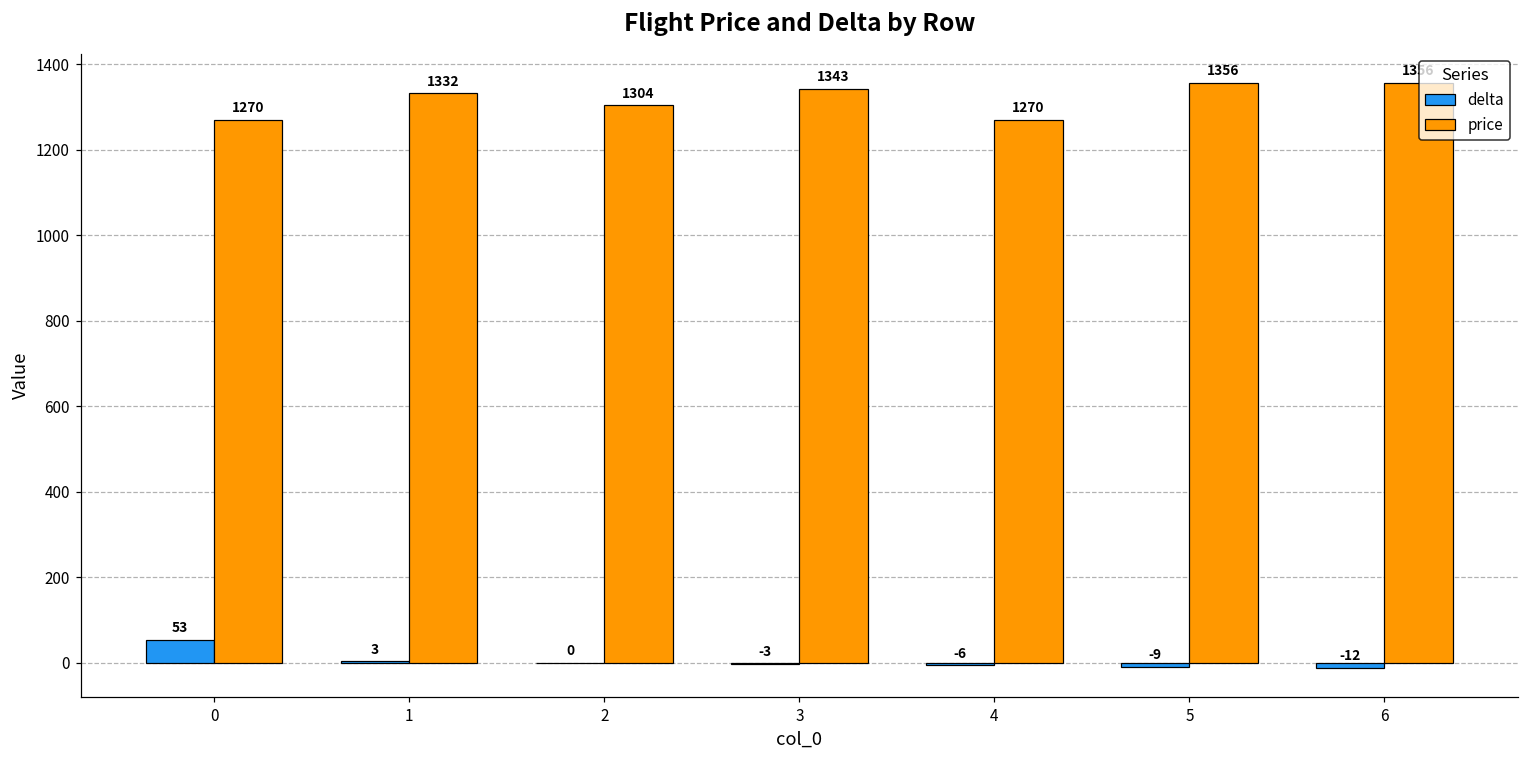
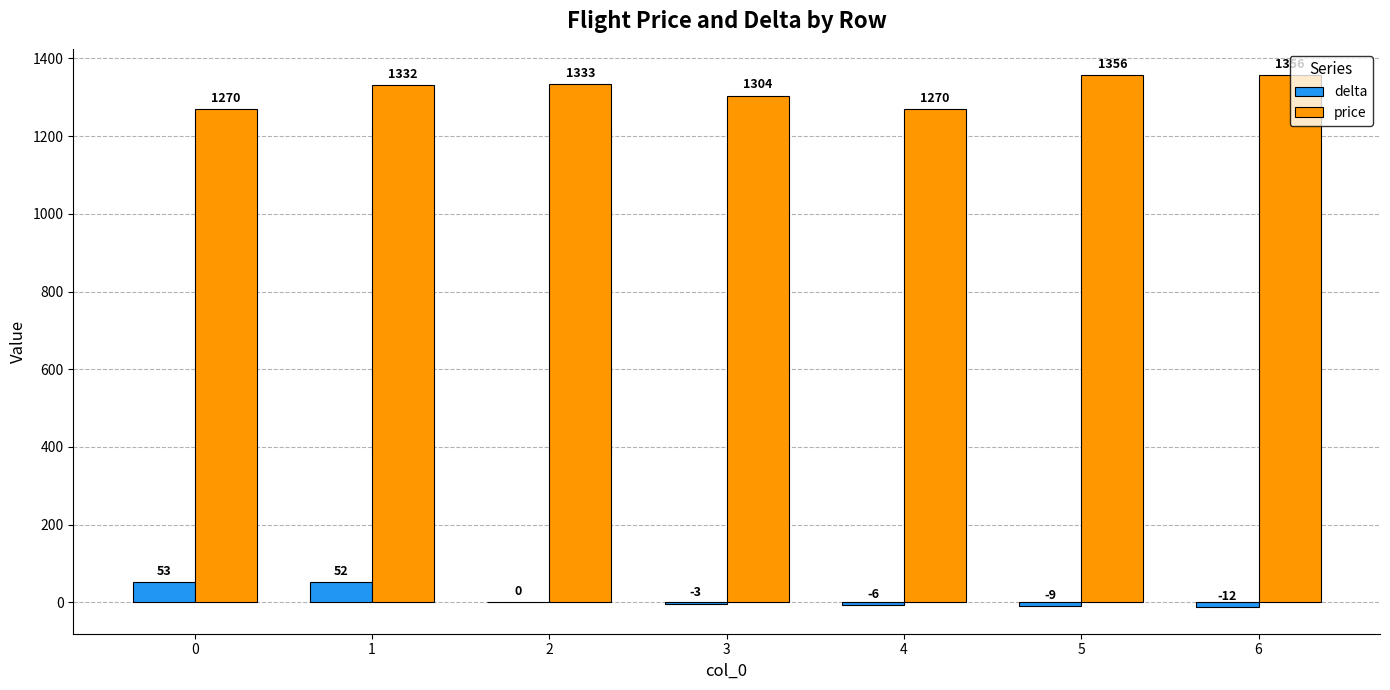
  {
    "delta": {
      "0": 53,
-     "1": 3,
+     "1": 52,
      "2": 0,
      "3": -3,
      "4": -6,
      "5": -9,
      "6": -12
    },
    "price": {
      "0": 1270,
      "1": 1332,
-     "2": 1304,
-     "3": 1343,
+     "2": 1333,
+     "3": 1304,
      "4": 1270,
      "5": 1356
    }
  }
